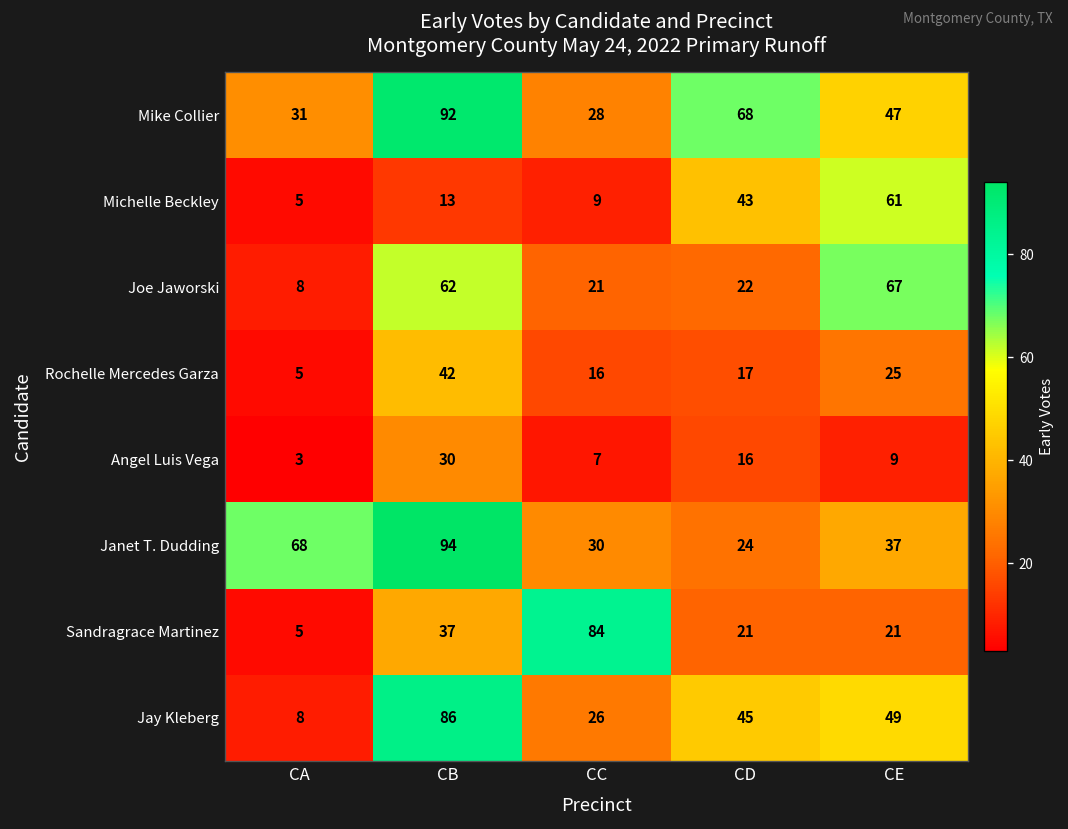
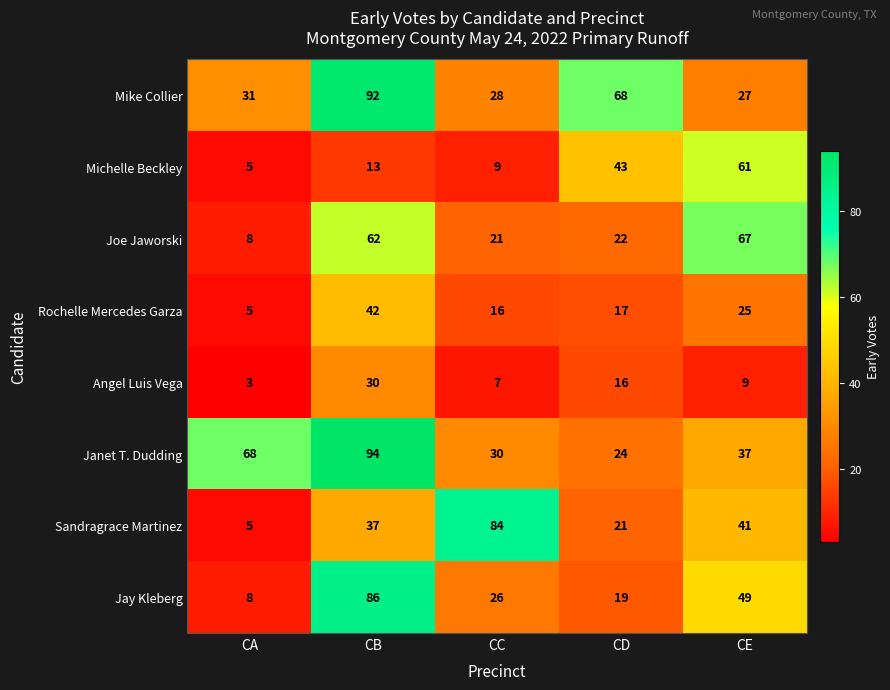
  {
    "Mike Collier": {
      "CA": 31,
      "CB": 92,
      "CC": 28,
      "CD": 68,
-     "CE": 47
+     "CE": 27
    },
    "Michelle Beckley": {
      "CA": 5,
      "CB": 13,
      "CC": 9,
      "CD": 43,
      "CE": 61
    },
    "Joe Jaworski": {
      "CA": 8,
      "CB": 62,
      "CC": 21,
      "CD": 22,
      "CE": 67
    },
    "Rochelle Mercedes Garza": {
      "CA": 5,
      "CB": 42,
      "CC": 16,
      "CD": 17,
      "CE": 25
    },
    "Angel Luis Vega": {
      "CA": 3,
      "CB": 30,
      "CC": 7,
      "CD": 16,
      "CE": 9
    },
    "Janet T. Dudding": {
      "CA": 68,
      "CB": 94,
      "CC": 30,
      "CD": 24,
      "CE": 37
    },
    "Sandragrace Martinez": {
      "CA": 5,
      "CB": 37,
      "CC": 84,
      "CD": 21,
-     "CE": 21
+     "CE": 41
    },
    "Jay Kleberg": {
      "CA": 8,
      "CB": 86,
      "CC": 26,
-     "CD": 45,
+     "CD": 19,
      "CE": 49
    }
  }
